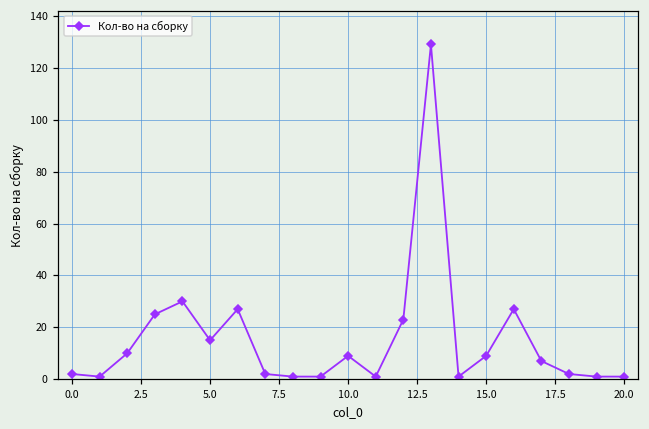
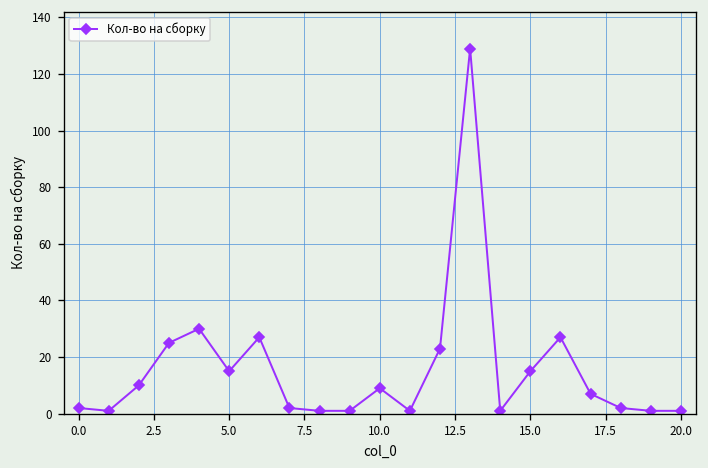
  {
    "0.0": 2,
    "5.0": 15,
    "10.0": 9,
-   "15.0": 9,
+   "15.0": 15,
    "20.0": 1
  }
